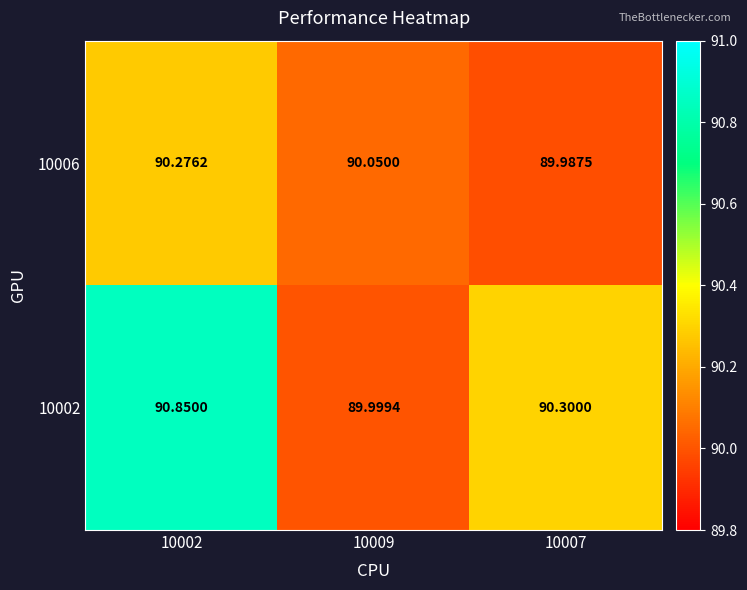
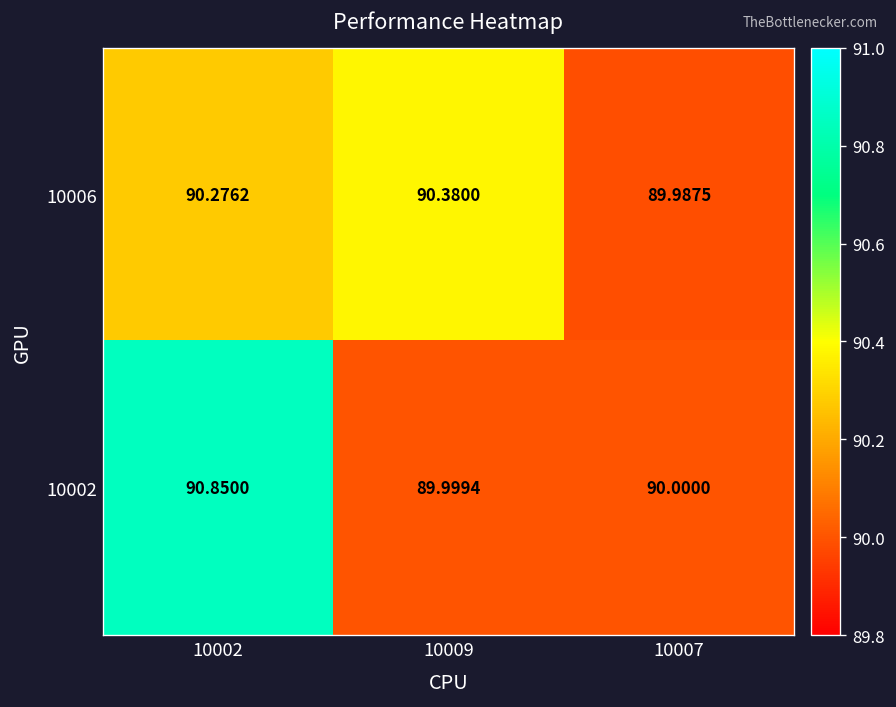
  {
    "10006": {
      "10002": 90.2762,
-     "10009": 90.0500,
+     "10009": 90.3800,
      "10007": 89.9875
    },
    "10002": {
      "10002": 90.8500,
      "10009": 89.9994,
-     "10007": 90.3000
+     "10007": 90.0000
    }
  }
